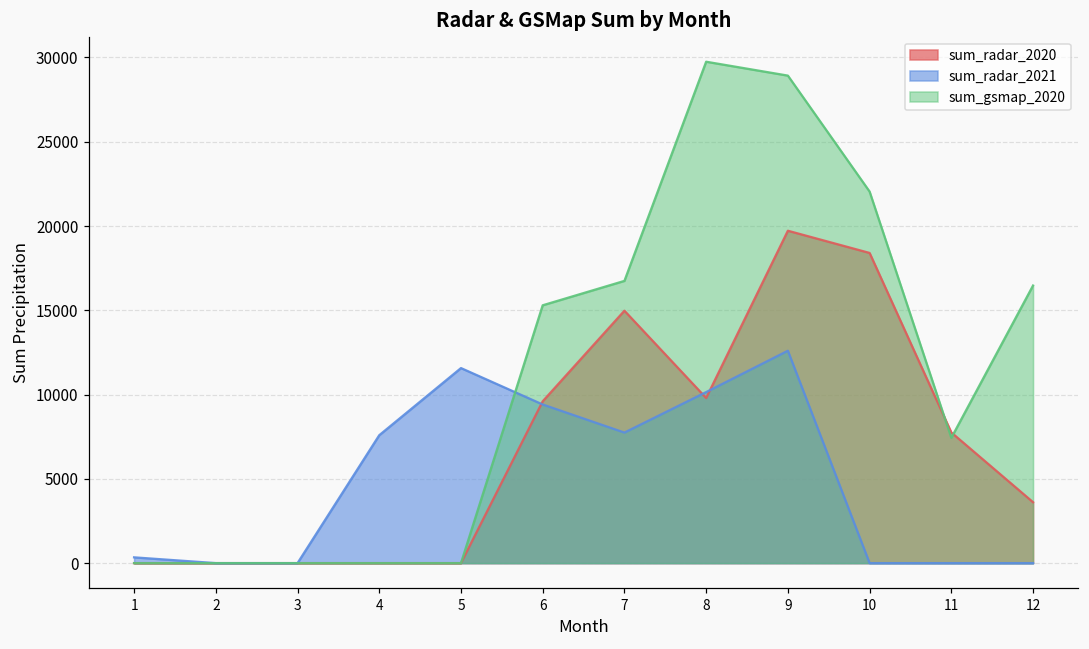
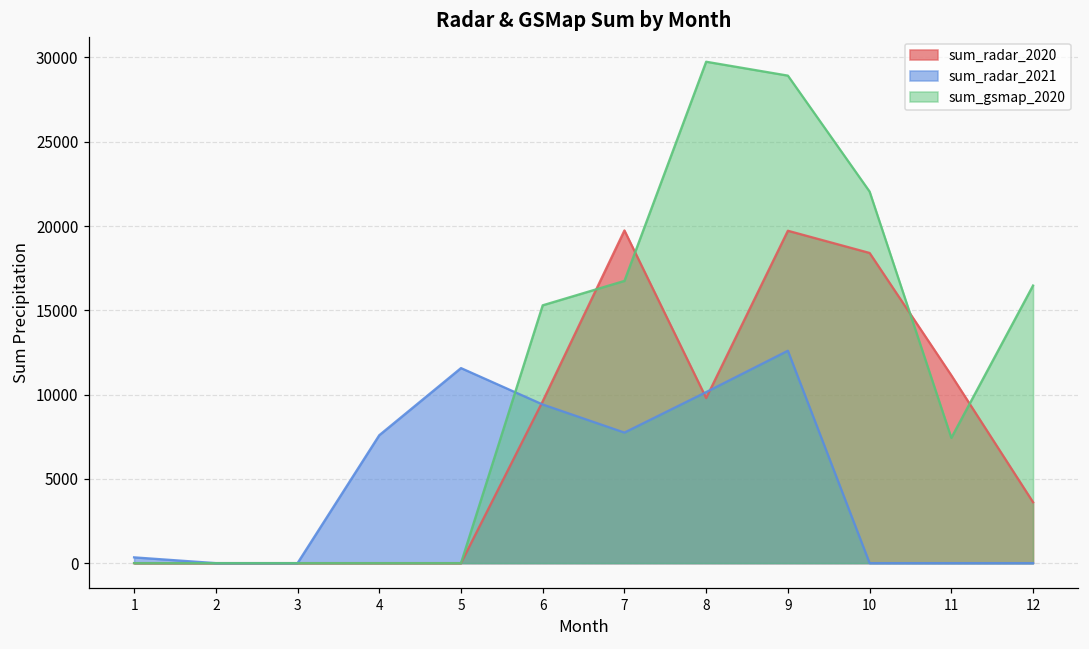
  {
    "sum_radar_2020": {
      "6": 9600,
-     "7": 15000,
+     "7": 19700,
      "8": 9800,
      "9": 19700,
      "10": 18400,
-     "11": 7800,
+     "11": 11100,
      "12": 3600
    },
    "sum_radar_2021": {
      "1": 300,
      "4": 7600,
      "5": 11600,
      "6": 9400,
      "7": 7700,
      "8": 10100,
      "9": 12600,
      "10": 0,
      "11": 0,
      "12": 0
    },
    "sum_gsmap_2020": {
      "6": 15300,
      "7": 16700,
      "8": 29700,
      "9": 28900,
      "10": 22000,
      "11": 7400,
      "12": 16500
    }
  }
